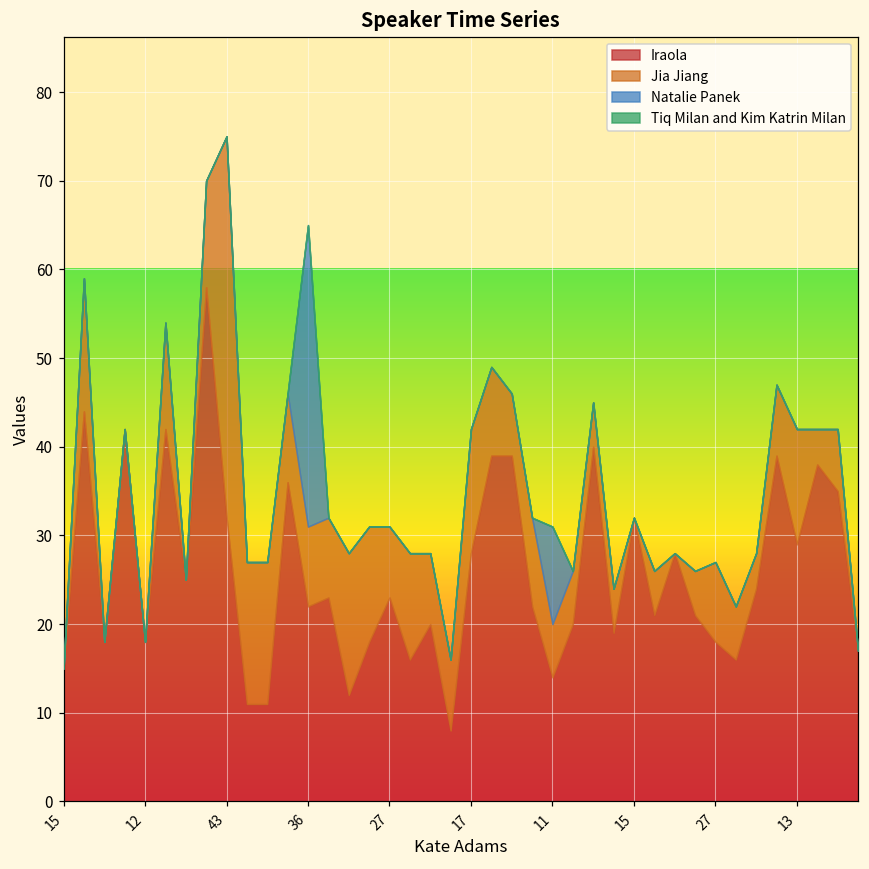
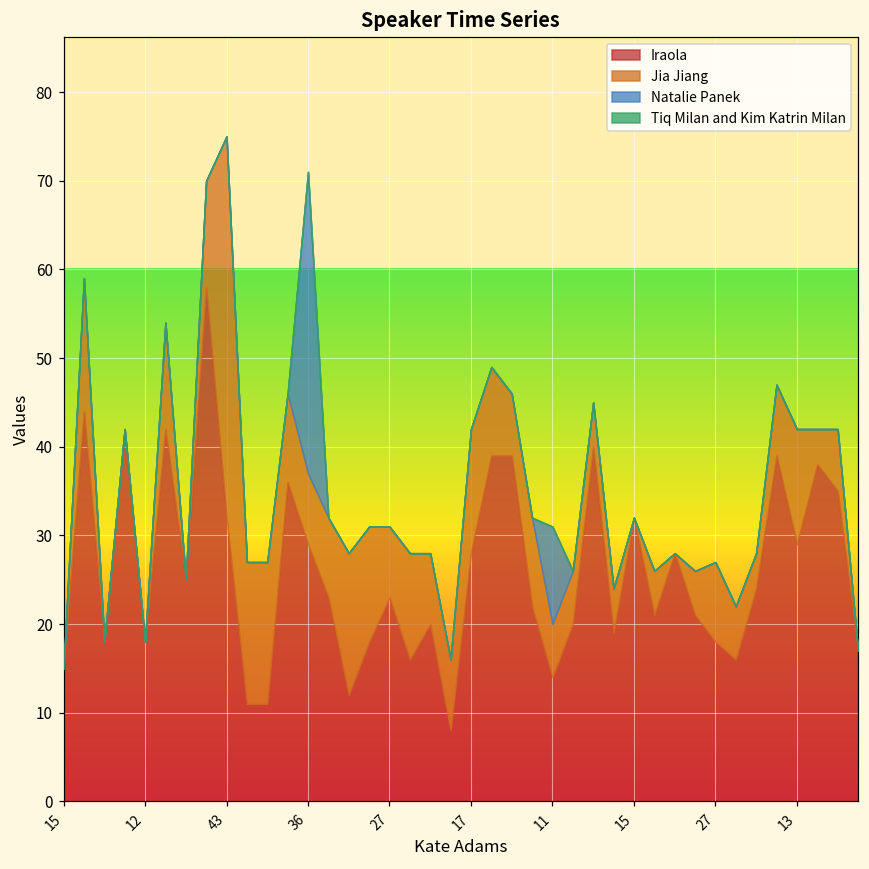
  {
    "Iraola": {
      "43": 32,
-     "36": 22
+     "36": 29
    },
    "Jia Jiang": {
-     "36": 9
+     "36": 8
    }
  }
